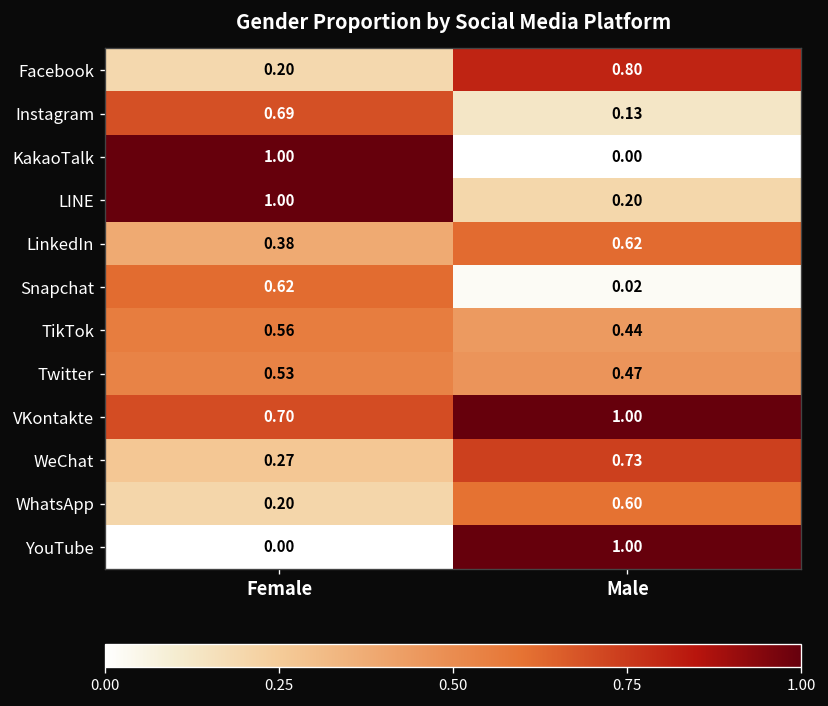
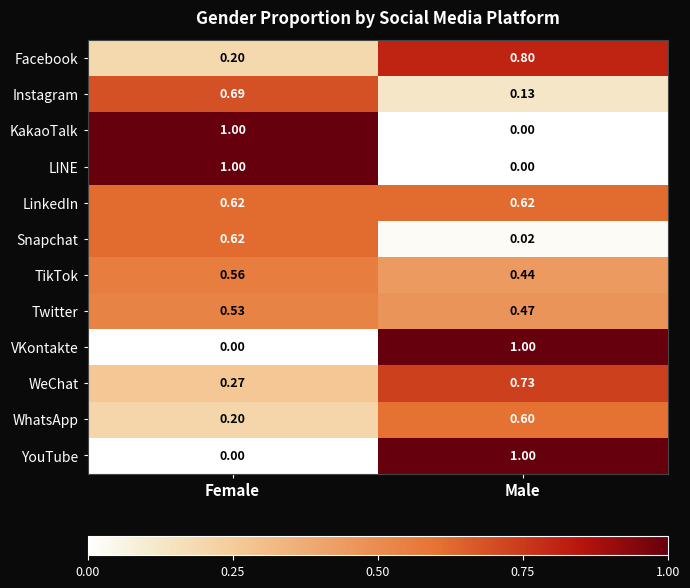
  {
    "Facebook": {
      "Female": 0.20,
      "Male": 0.80
    },
    "Instagram": {
      "Female": 0.69,
      "Male": 0.13
    },
    "KakaoTalk": {
      "Female": 1.00,
      "Male": 0.00
    },
    "LINE": {
      "Female": 1.00,
-     "Male": 0.20
+     "Male": 0.00
    },
    "LinkedIn": {
-     "Female": 0.38,
+     "Female": 0.62,
      "Male": 0.62
    },
    "Snapchat": {
      "Female": 0.62,
      "Male": 0.02
    },
    "TikTok": {
      "Female": 0.56,
      "Male": 0.44
    },
    "Twitter": {
      "Female": 0.53,
      "Male": 0.47
    },
    "VKontakte": {
-     "Female": 0.70,
+     "Female": 0.00,
      "Male": 1.00
    },
    "WeChat": {
      "Female": 0.27,
      "Male": 0.73
    },
    "WhatsApp": {
      "Female": 0.20,
      "Male": 0.60
    },
    "YouTube": {
      "Female": 0.00,
      "Male": 1.00
    }
  }
